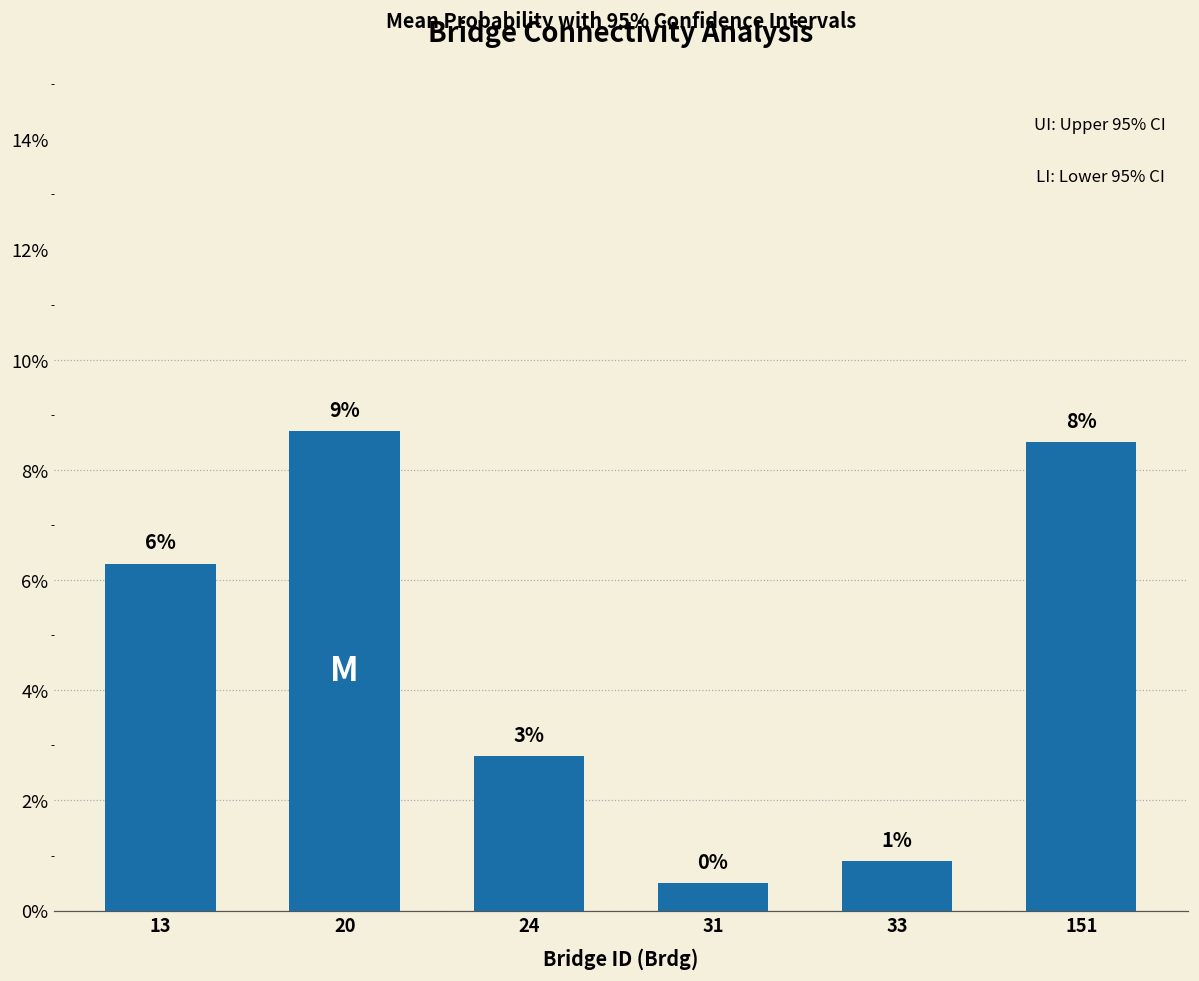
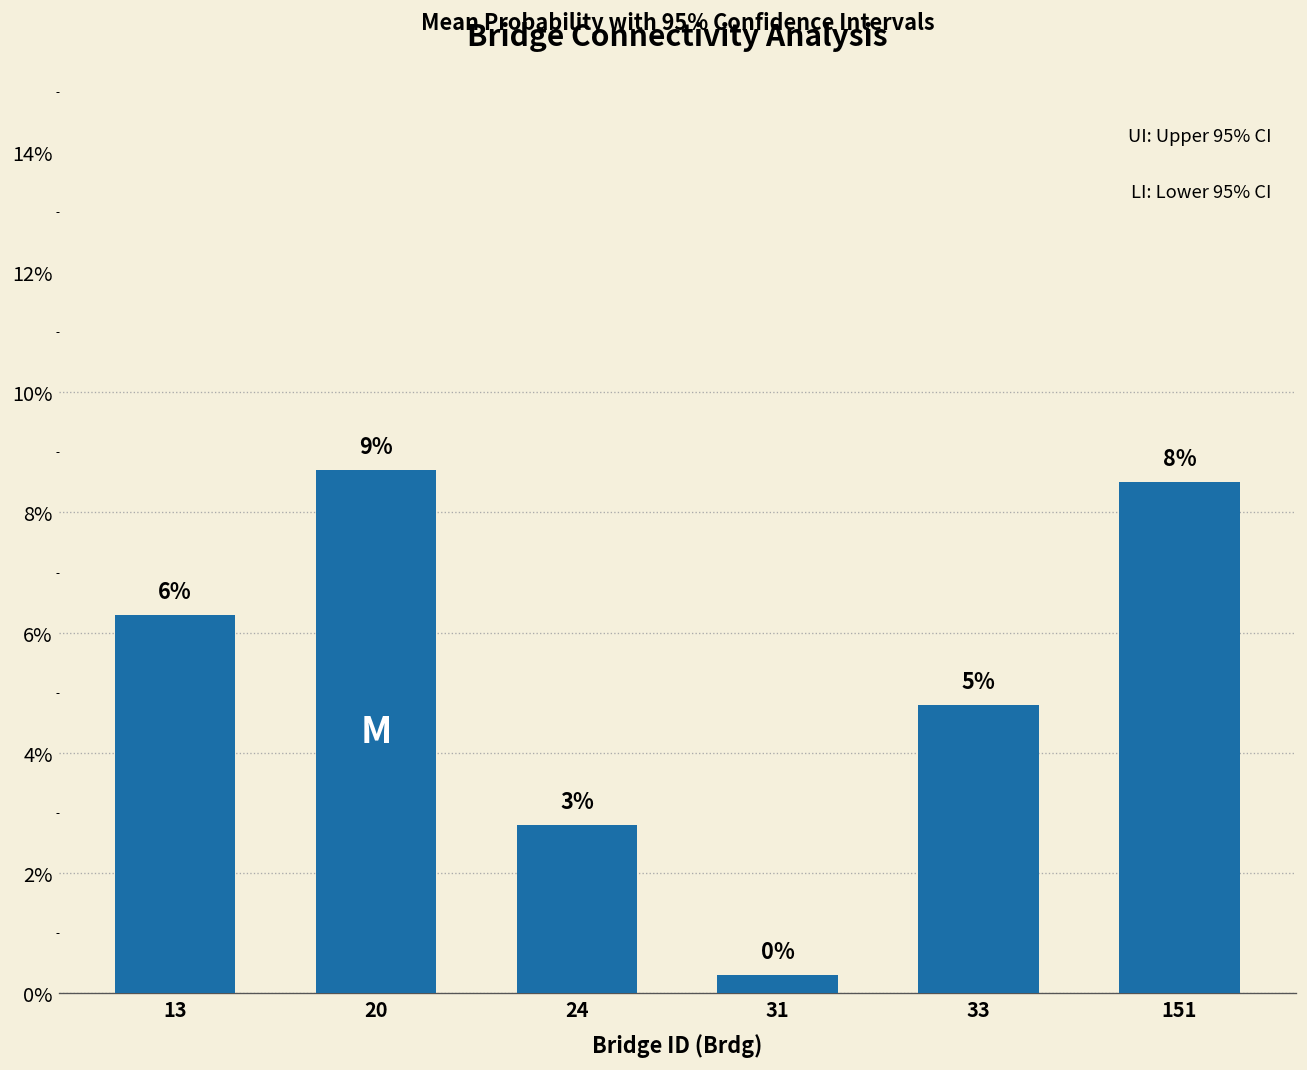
  {
    "13": "6%",
    "20": "9%",
    "24": "3%",
-   "31": "0.5%",
-   "33": "1%",
+   "31": "0.3%",
+   "33": "5%",
    "151": "8%"
  }
